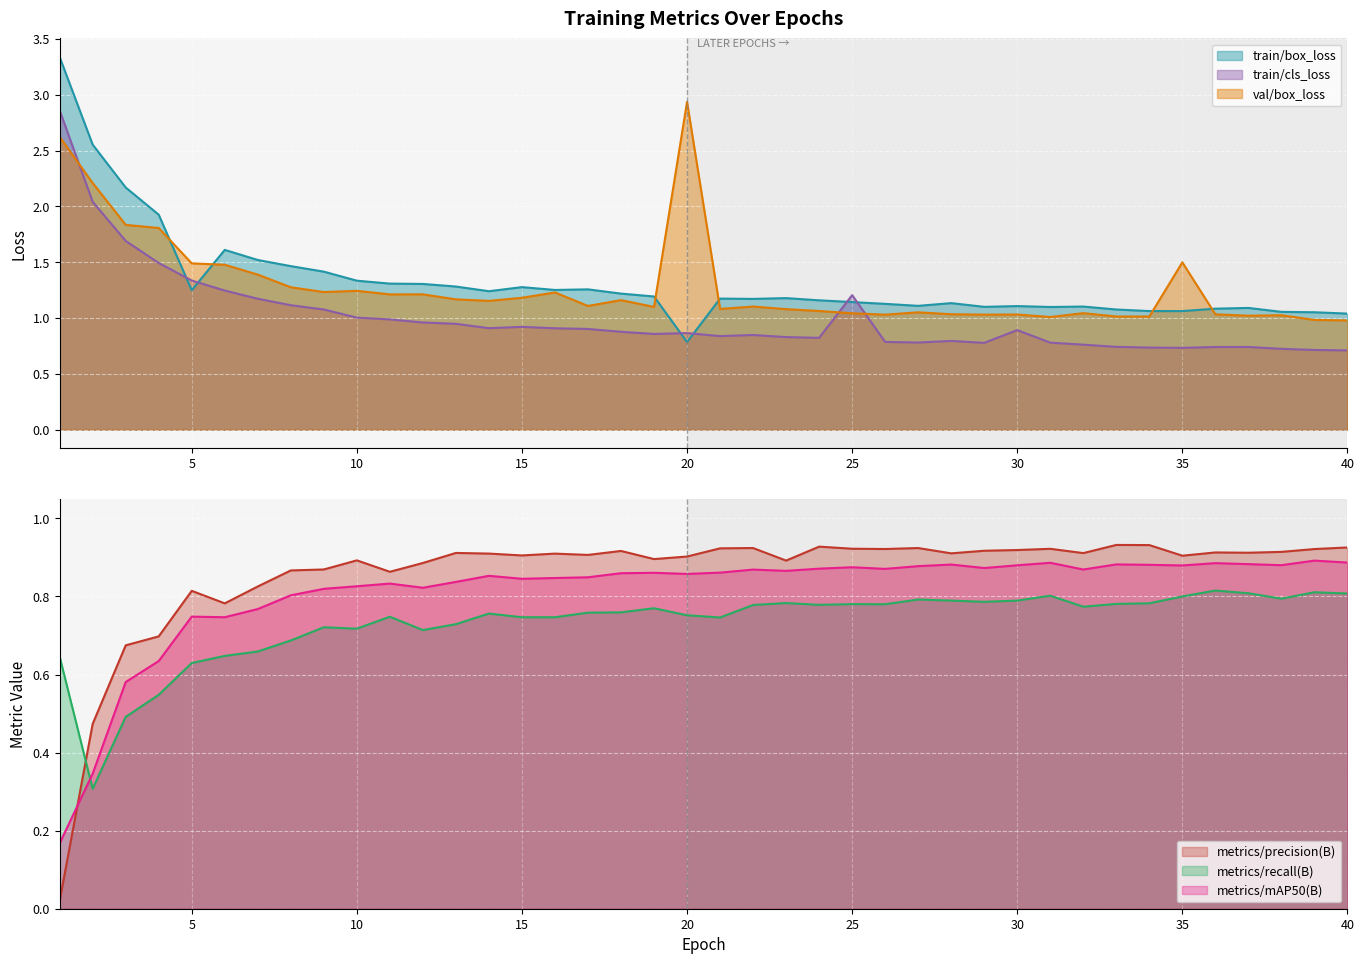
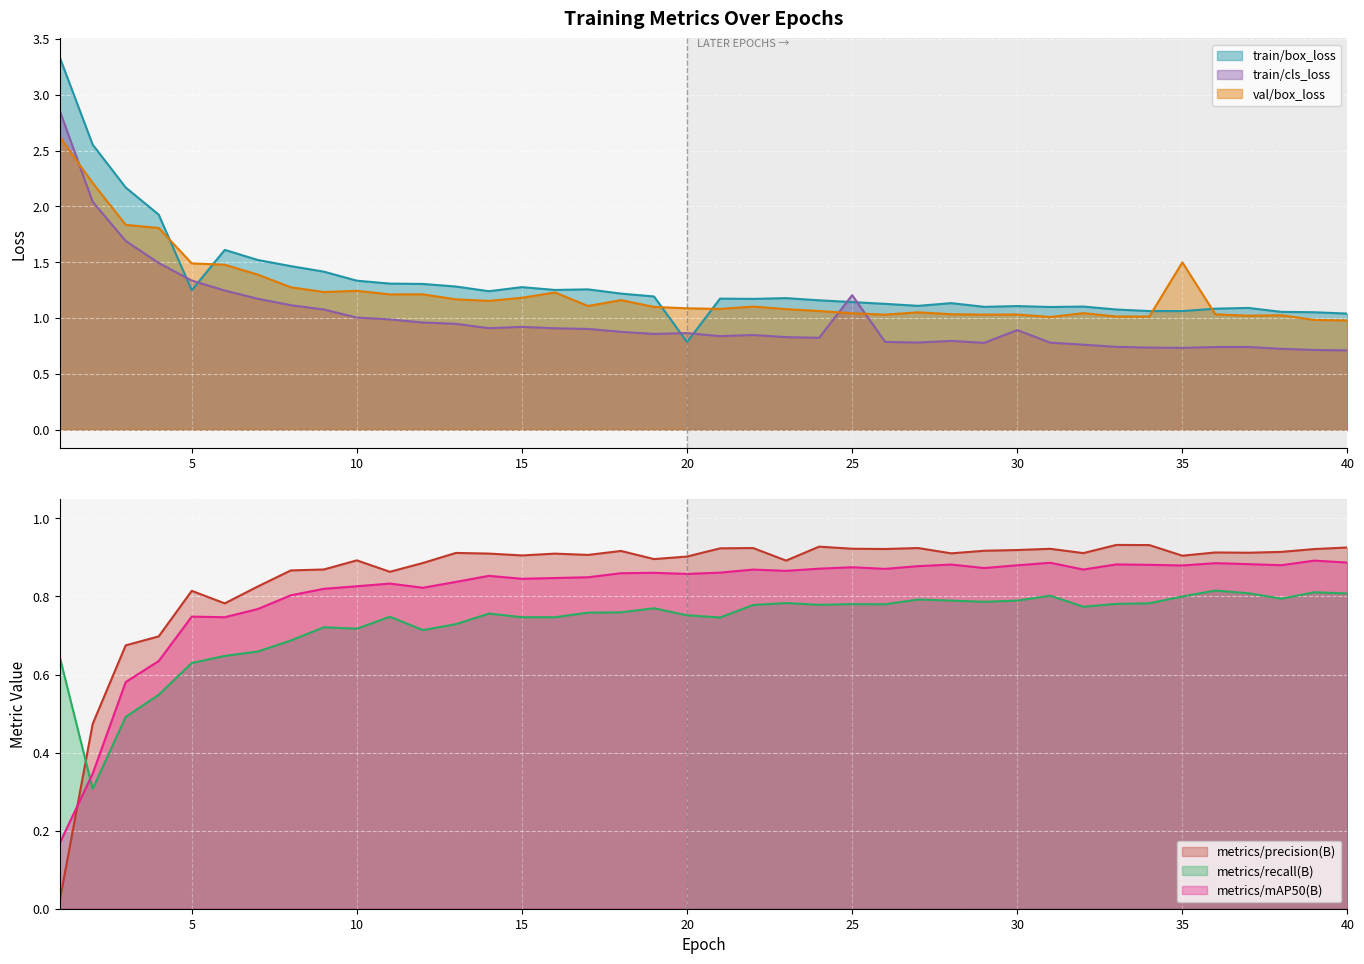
  {
    "Training Metrics Over Epochs": {
      "train/box_loss": {
        "5": 1.25,
        "10": 1.33,
        "15": 1.28,
        "20": 0.78,
        "25": 1.14,
        "30": 1.11,
        "35": 1.06,
        "40": 1.04
      },
      "train/cls_loss": {
        "5": 1.34,
        "10": 1.00,
        "15": 0.92,
        "20": 0.87,
        "25": 1.21,
        "30": 0.89,
        "35": 0.73,
        "40": 0.71
      },
      "val/box_loss": {
        "5": 1.49,
        "10": 1.24,
        "15": 1.18,
-       "20": 2.94,
+       "20": 1.09,
        "25": 1.04,
        "30": 1.03,
        "35": 1.50,
        "40": 0.98
      }
    }
  }
